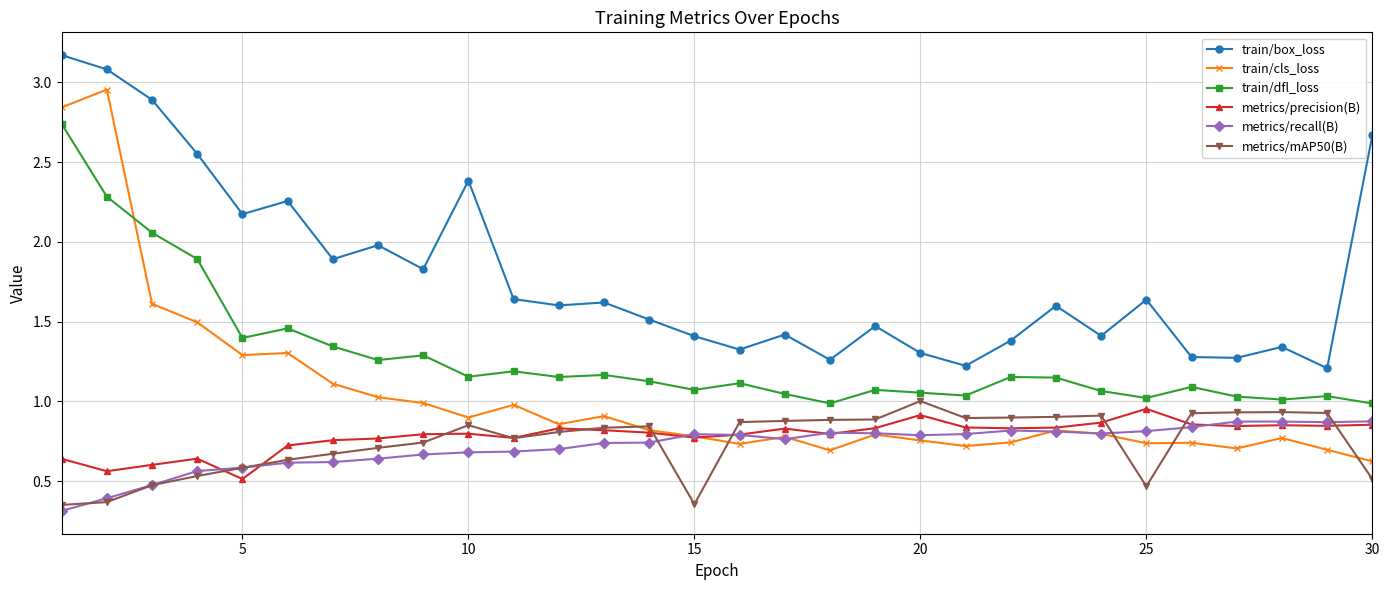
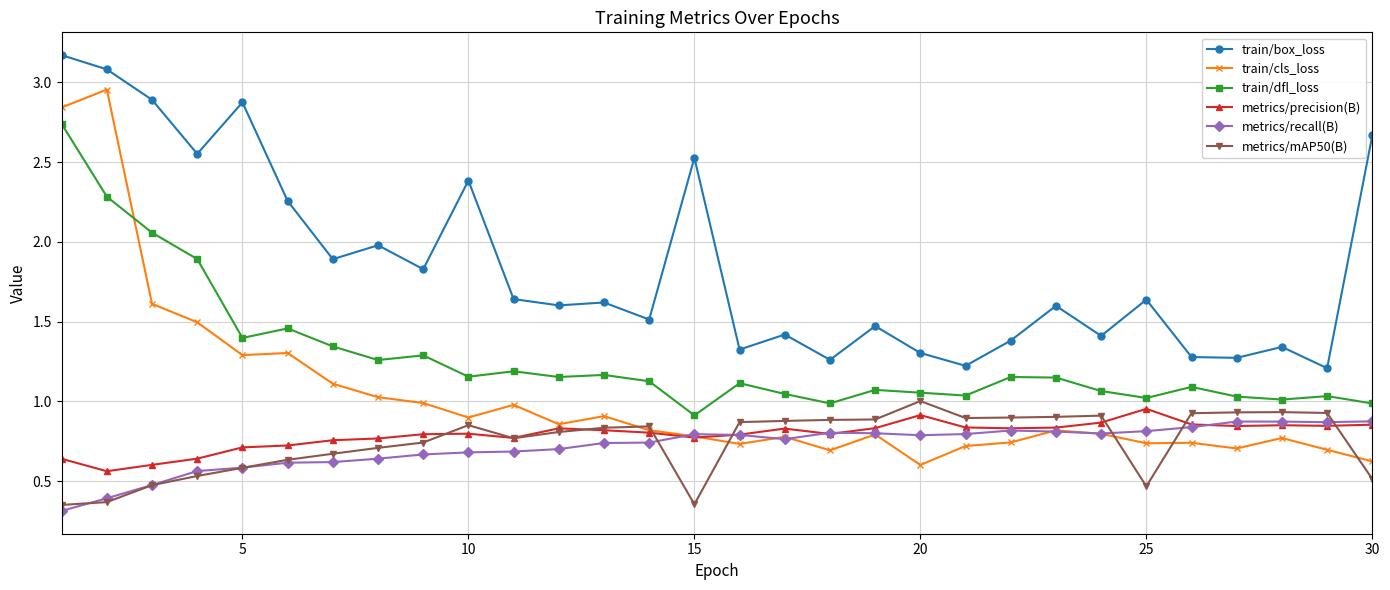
  {
    "train/box_loss": {
-     "5": 2.17,
+     "5": 2.87,
      "10": 2.38,
-     "15": 1.41,
+     "15": 2.53,
      "20": 1.30,
      "25": 1.64,
      "30": 2.67
    },
    "train/cls_loss": {
      "5": 1.29,
      "10": 0.90,
-     "20": 0.76,
+     "20": 0.60,
      "25": 0.74,
      "30": 0.62
    },
    "train/dfl_loss": {
      "5": 1.40,
      "10": 1.16,
-     "15": 1.07,
+     "15": 0.91,
      "20": 1.06,
      "25": 1.02,
      "30": 0.99
    },
    "metrics/precision(B)": {
-     "5": 0.51,
+     "5": 0.71,
      "10": 0.80,
      "20": 0.91,
      "25": 0.95,
      "30": 0.85
    },
    "metrics/recall(B)": {
      "10": 0.68,
      "20": 0.79,
      "25": 0.81,
      "30": 0.88
    },
    "metrics/mAP50(B)": {
      "10": 0.85,
      "15": 0.36,
      "20": 1.00,
      "25": 0.47,
      "30": 0.51
    }
  }
